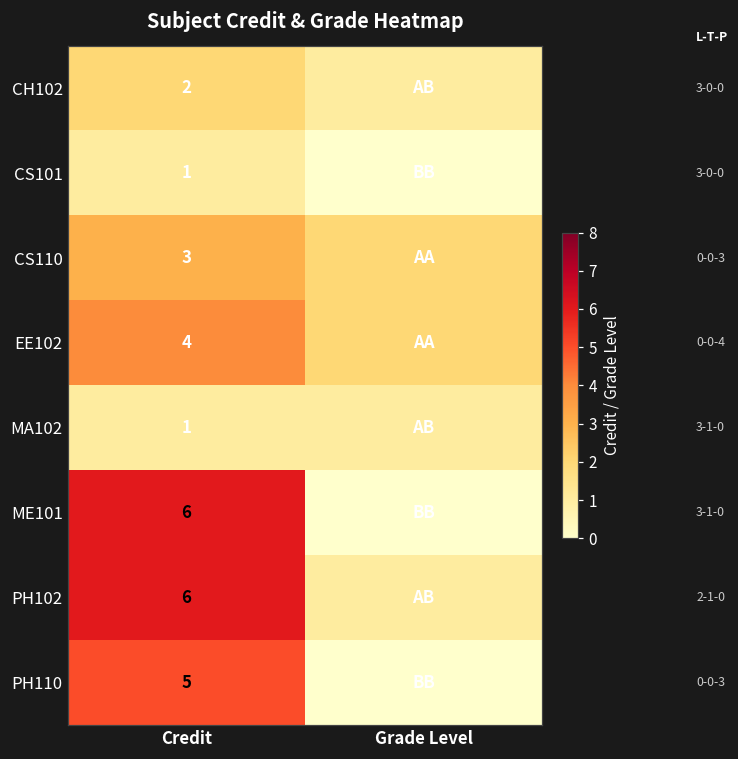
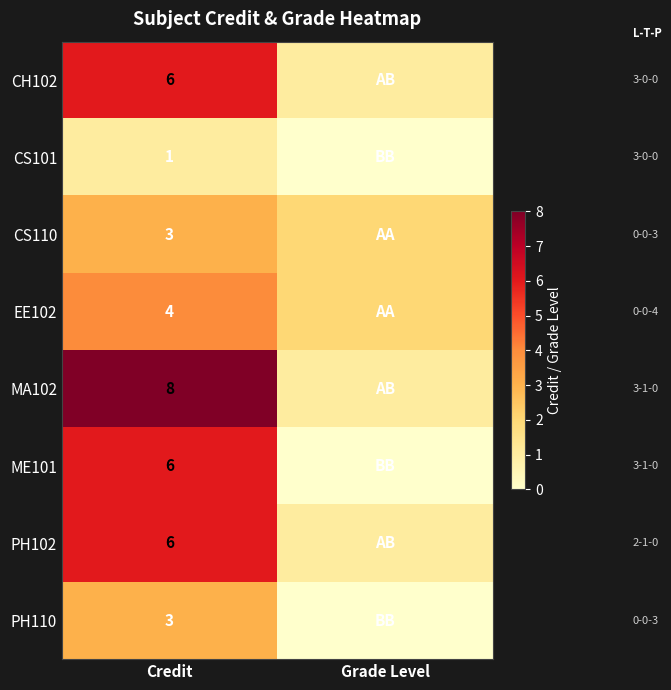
  {
    "CH102": {
-     "Credit": 2
+     "Credit": 6
    },
    "CS101": {
      "Credit": 1
    },
    "CS110": {
      "Credit": 3
    },
    "EE102": {
      "Credit": 4
    },
    "MA102": {
-     "Credit": 1
+     "Credit": 8
    },
    "ME101": {
      "Credit": 6
    },
    "PH102": {
      "Credit": 6
    },
    "PH110": {
-     "Credit": 5
+     "Credit": 3
    }
  }
